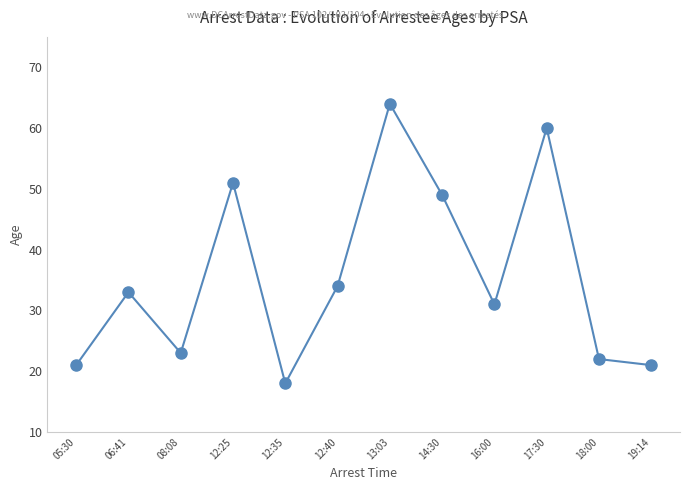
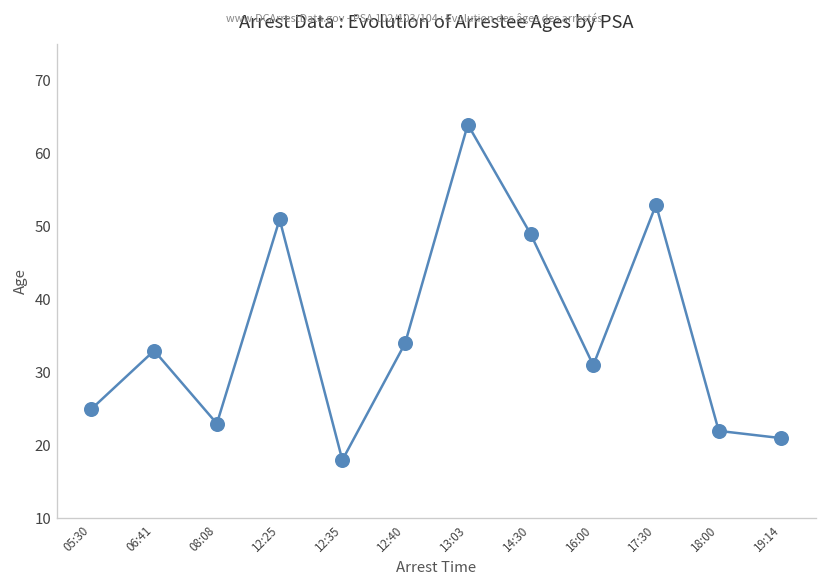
  {
-   "05:30": 21,
+   "05:30": 25,
    "06:41": 33,
    "08:08": 23,
    "12:25": 51,
    "12:35": 18,
    "12:40": 34,
    "13:03": 64,
    "14:30": 49,
    "16:00": 31,
-   "17:30": 60,
+   "17:30": 53,
    "18:00": 22,
    "19:14": 21
  }
